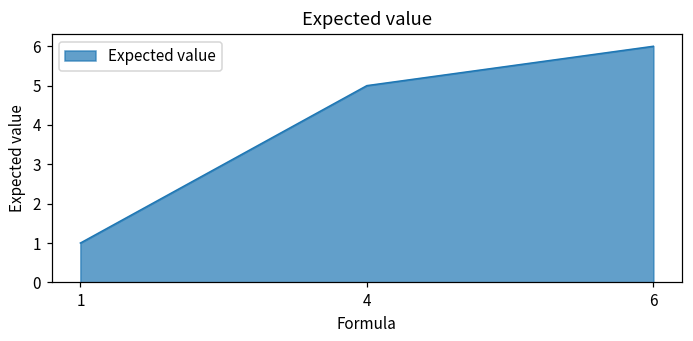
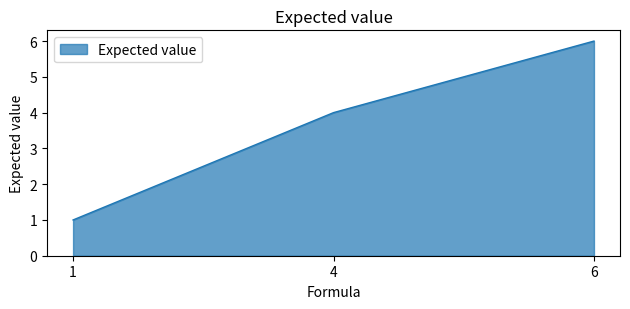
  {
    "1": 1,
-   "4": 5,
+   "4": 4,
    "6": 6
  }
